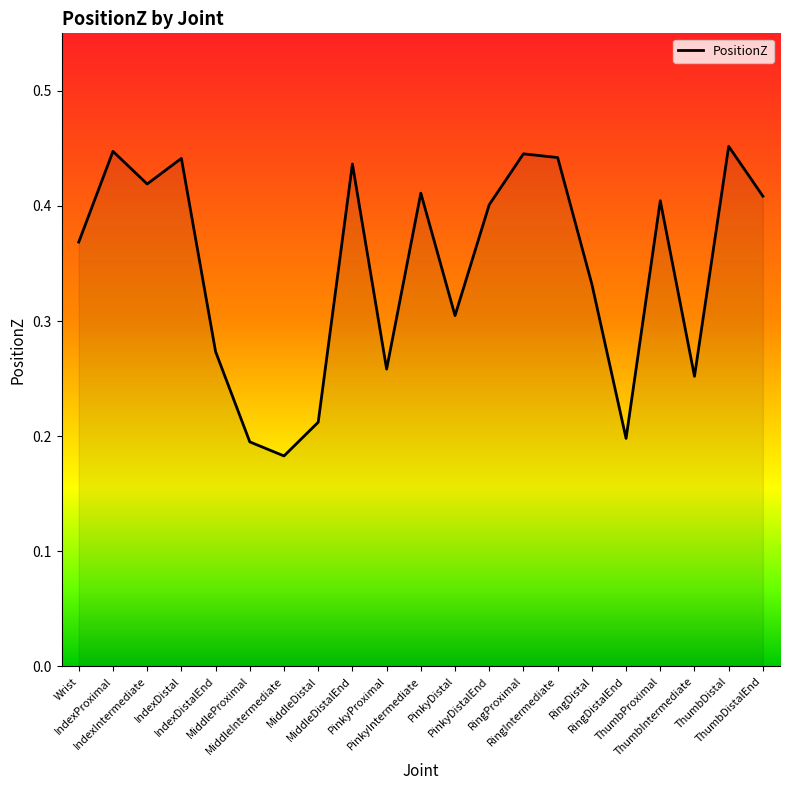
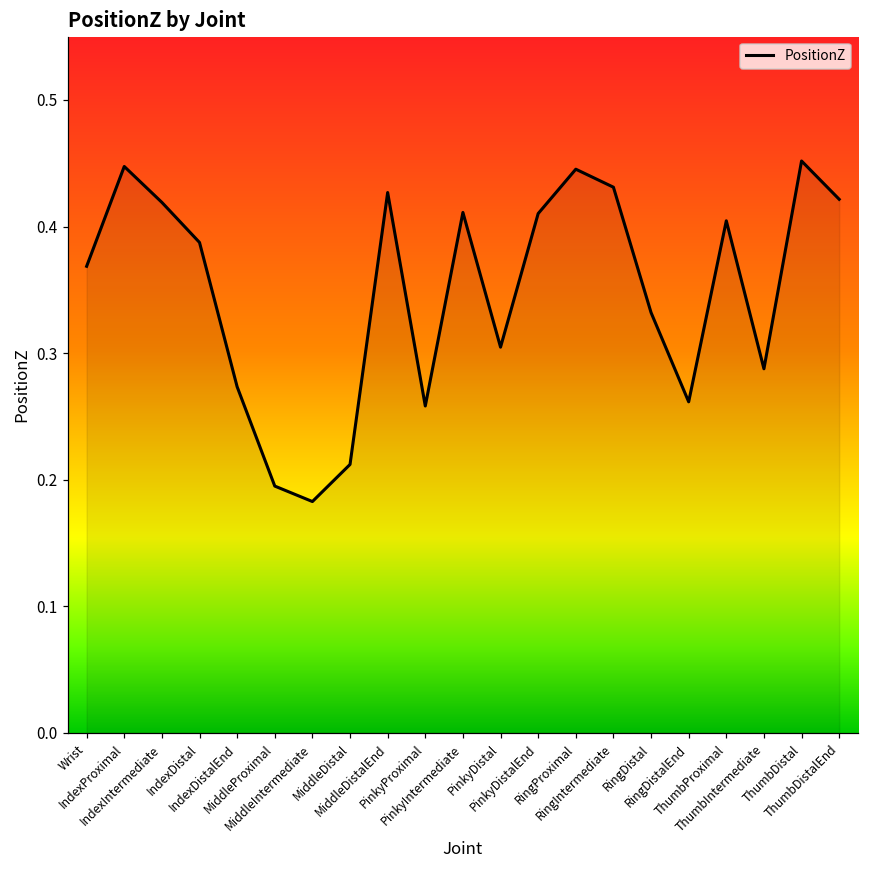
  {
    "Wrist": 0.369,
    "IndexProximal": 0.447,
    "IndexIntermediate": 0.419,
-   "IndexDistal": 0.441,
+   "IndexDistal": 0.387,
    "IndexDistalEnd": 0.273,
    "MiddleProximal": 0.195,
    "MiddleIntermediate": 0.183,
    "MiddleDistal": 0.212,
-   "MiddleDistalEnd": 0.436,
+   "MiddleDistalEnd": 0.427,
    "PinkyProximal": 0.258,
    "PinkyIntermediate": 0.411,
    "PinkyDistal": 0.305,
-   "PinkyDistalEnd": 0.401,
+   "PinkyDistalEnd": 0.410,
    "RingProximal": 0.445,
-   "RingIntermediate": 0.442,
+   "RingIntermediate": 0.431,
    "RingDistal": 0.332,
-   "RingDistalEnd": 0.198,
+   "RingDistalEnd": 0.262,
    "ThumbProximal": 0.405,
-   "ThumbIntermediate": 0.252,
+   "ThumbIntermediate": 0.288,
    "ThumbDistal": 0.452,
-   "ThumbDistalEnd": 0.408
+   "ThumbDistalEnd": 0.422
  }
